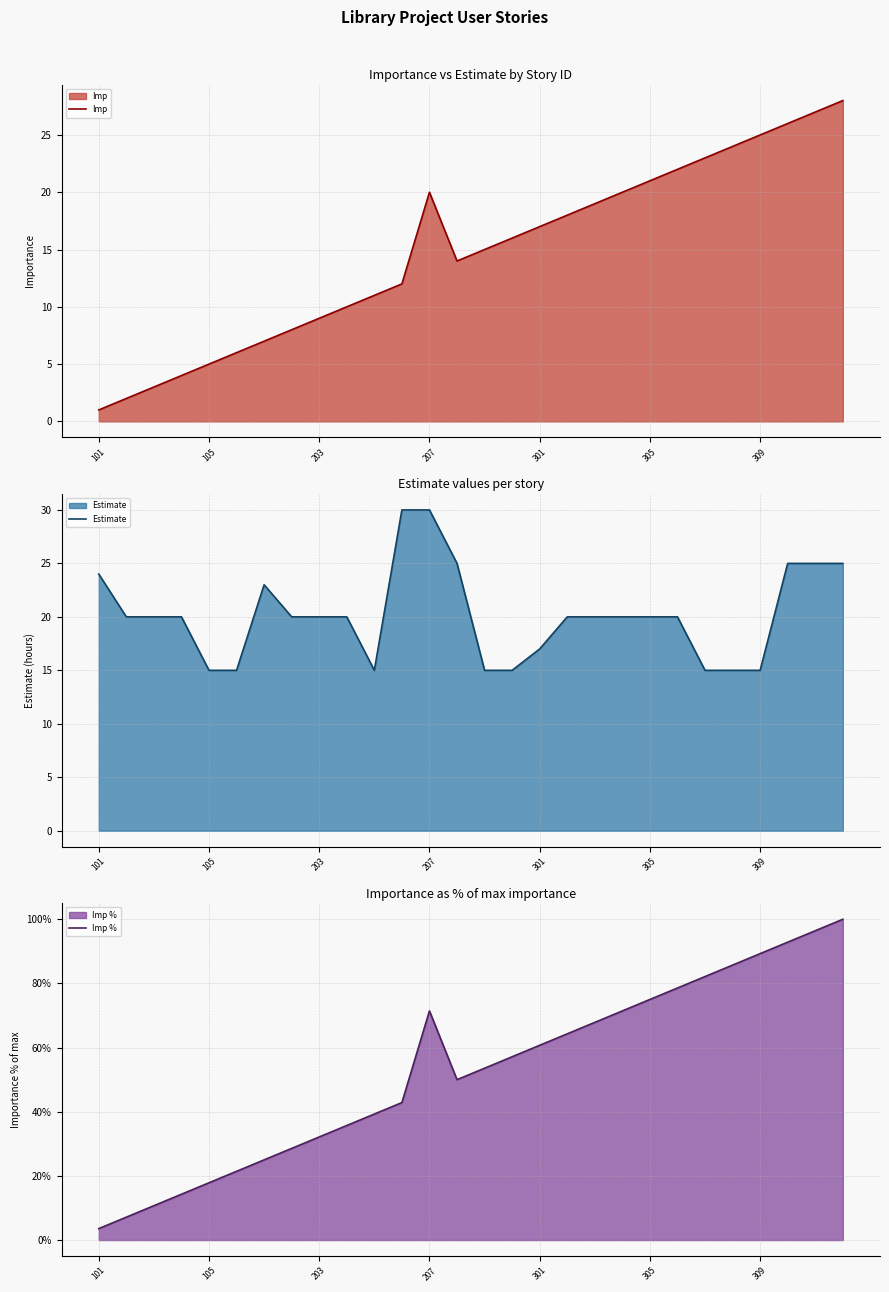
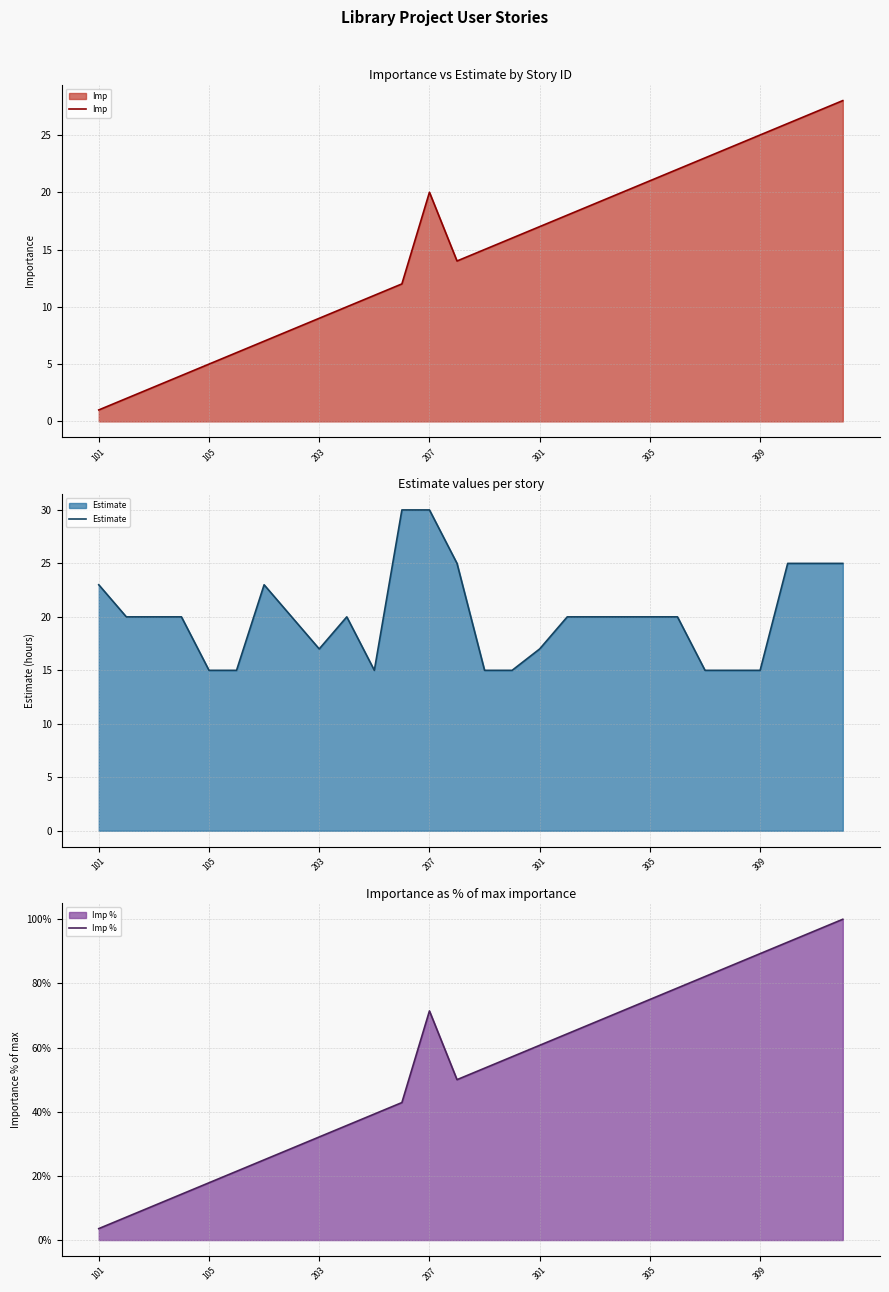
  {
    "Importance vs Estimate by Story ID": {
      "101": "1.0",
      "105": "5.0",
      "203": "9.0",
      "207": "20.0",
      "301": "17.0",
      "305": "21.0",
      "309": "25.0"
    },
    "Estimate values per story": {
-     "101": "24",
+     "101": "23",
      "105": "15",
-     "203": "20",
+     "203": "17",
      "207": "30",
      "301": "17",
      "305": "20",
      "309": "15"
    },
    "Importance as % of max importance": {
      "101": "4%",
      "105": "18%",
      "203": "32%",
      "207": "71%",
      "301": "61%",
      "305": "75%",
      "309": "89%"
    }
  }
